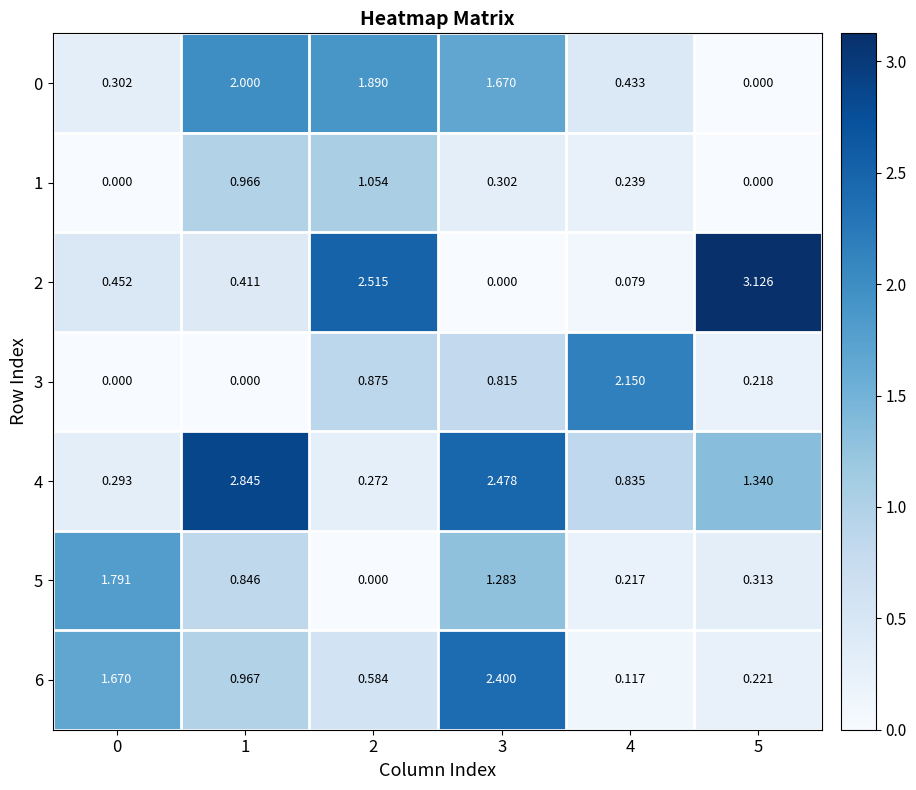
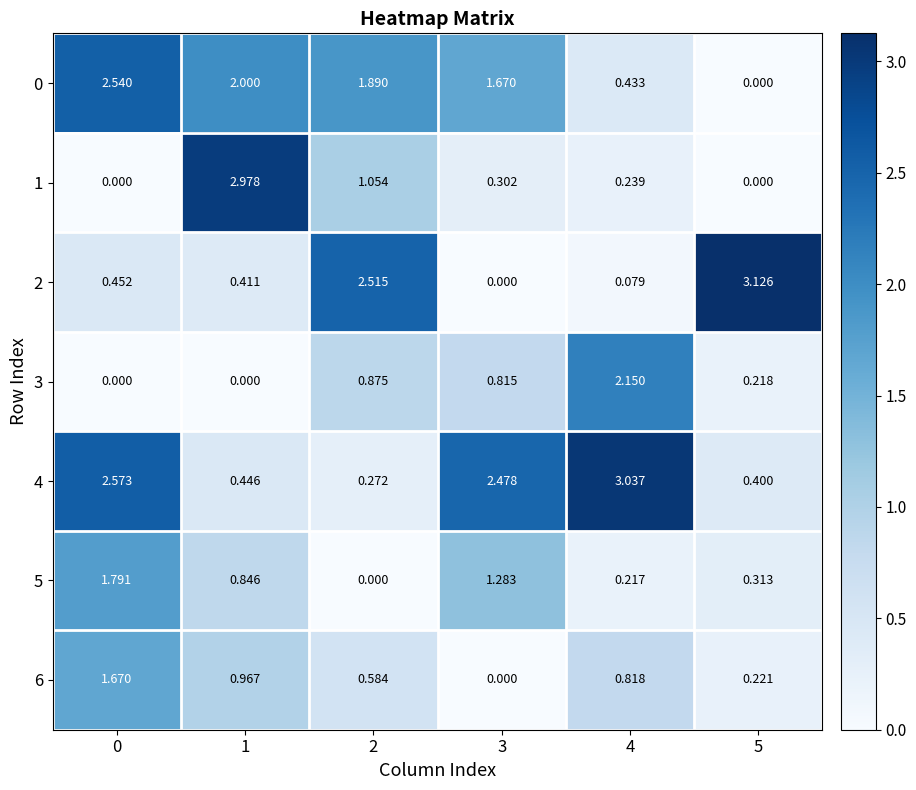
  {
    "0": {
-     "0": 0.302,
+     "0": 2.540,
      "1": 2.000,
      "2": 1.890,
      "3": 1.670,
      "4": 0.433,
      "5": 0.000
    },
    "1": {
      "0": 0.000,
-     "1": 0.966,
+     "1": 2.978,
      "2": 1.054,
      "3": 0.302,
      "4": 0.239,
      "5": 0.000
    },
    "2": {
      "0": 0.452,
      "1": 0.411,
      "2": 2.515,
      "3": 0.000,
      "4": 0.079,
      "5": 3.126
    },
    "3": {
      "0": 0.000,
      "1": 0.000,
      "2": 0.875,
      "3": 0.815,
      "4": 2.150,
      "5": 0.218
    },
    "4": {
-     "0": 0.293,
-     "1": 2.845,
+     "0": 2.573,
+     "1": 0.446,
      "2": 0.272,
      "3": 2.478,
-     "4": 0.835,
-     "5": 1.340
+     "4": 3.037,
+     "5": 0.400
    },
    "5": {
      "0": 1.791,
      "1": 0.846,
      "2": 0.000,
      "3": 1.283,
      "4": 0.217,
      "5": 0.313
    },
    "6": {
      "0": 1.670,
      "1": 0.967,
      "2": 0.584,
-     "3": 2.400,
-     "4": 0.117,
+     "3": 0.000,
+     "4": 0.818,
      "5": 0.221
    }
  }
